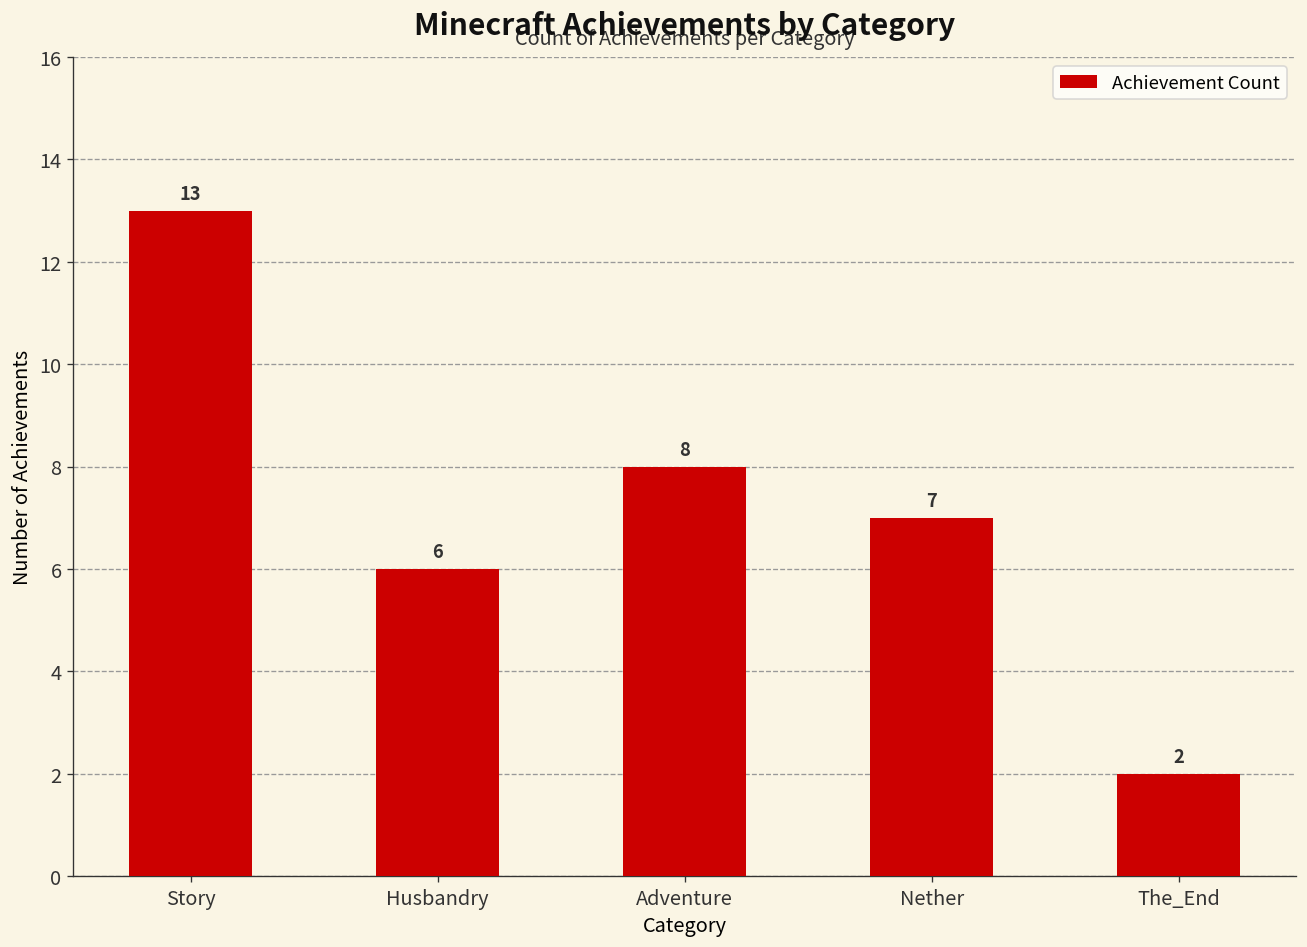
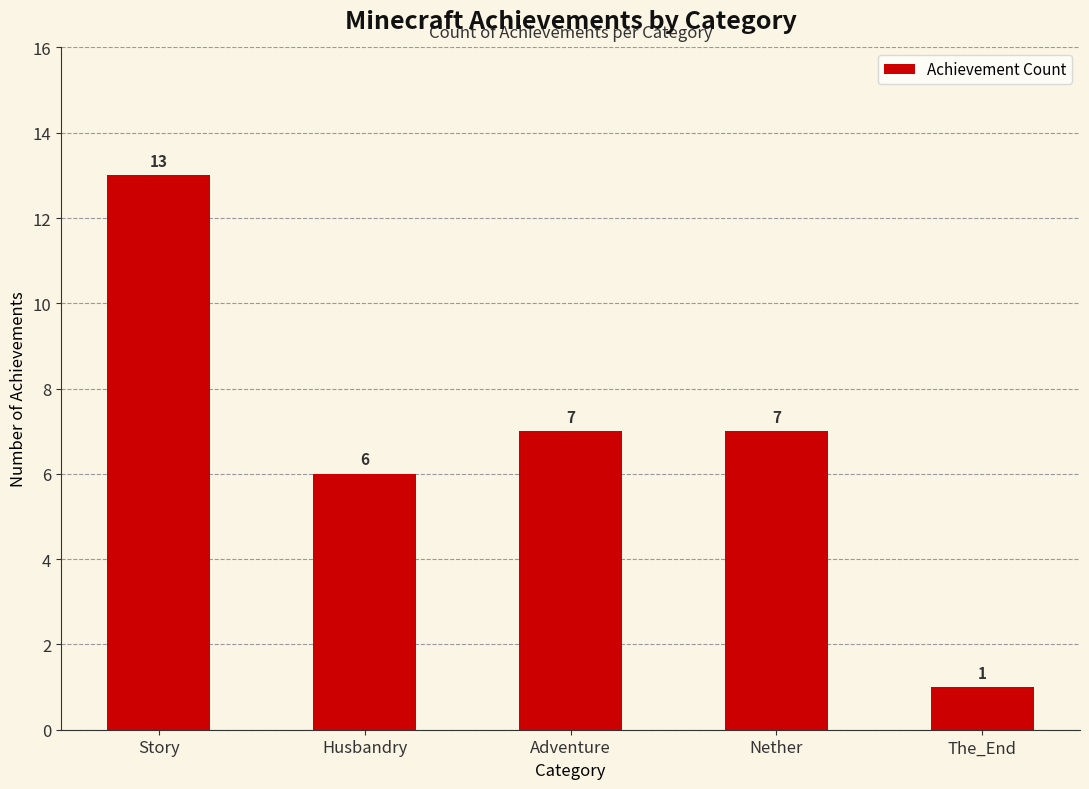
  {
    "Story": 13,
    "Husbandry": 6,
-   "Adventure": 8,
+   "Adventure": 7,
    "Nether": 7,
-   "The_End": 2
+   "The_End": 1
  }
